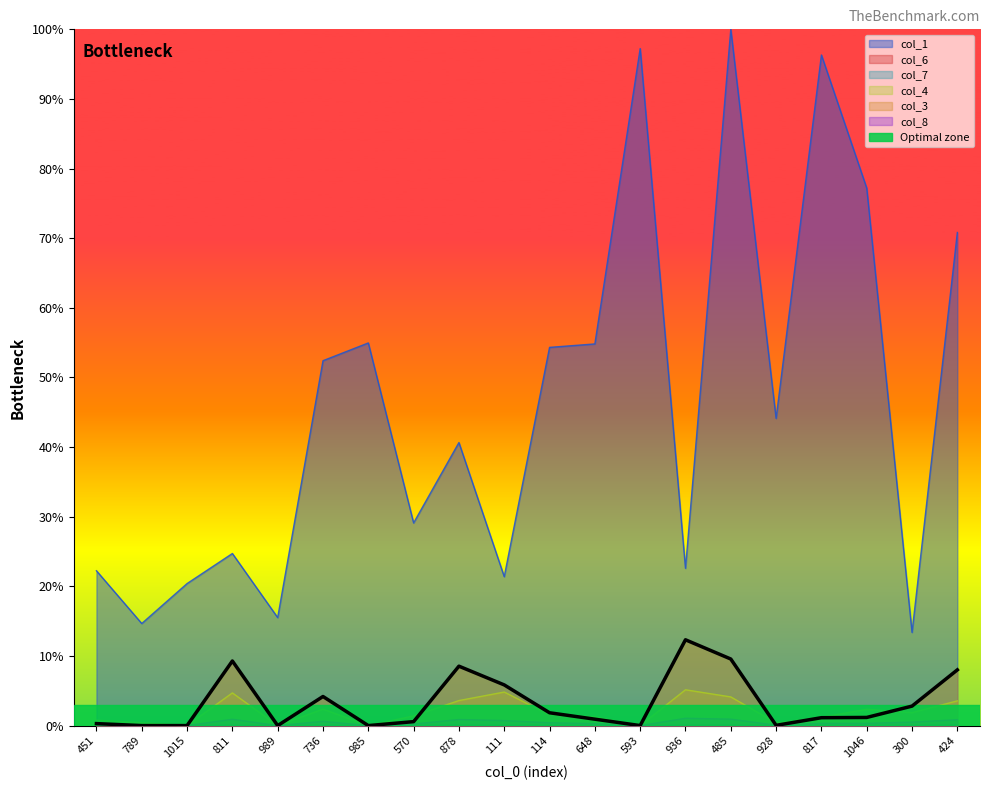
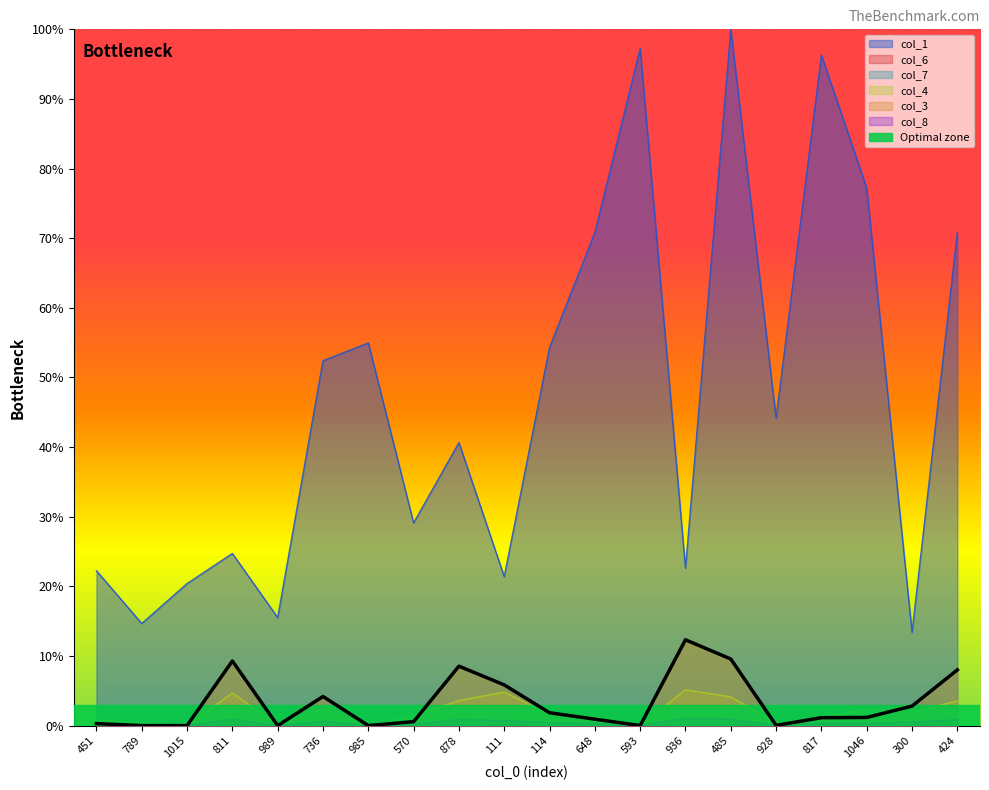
  {
    "col_1": {
      "451": "22%",
      "789": "15%",
      "1015": "20%",
      "811": "25%",
      "989": "16%",
      "736": "52%",
      "985": "55%",
      "570": "29%",
      "878": "41%",
      "111": "21%",
      "114": "54%",
-     "648": "55%",
+     "648": "71%",
      "593": "97%",
      "936": "23%",
      "485": "100%",
      "928": "44%",
      "817": "96%",
      "1046": "77%",
      "300": "13%",
      "424": "71%"
    }
  }
